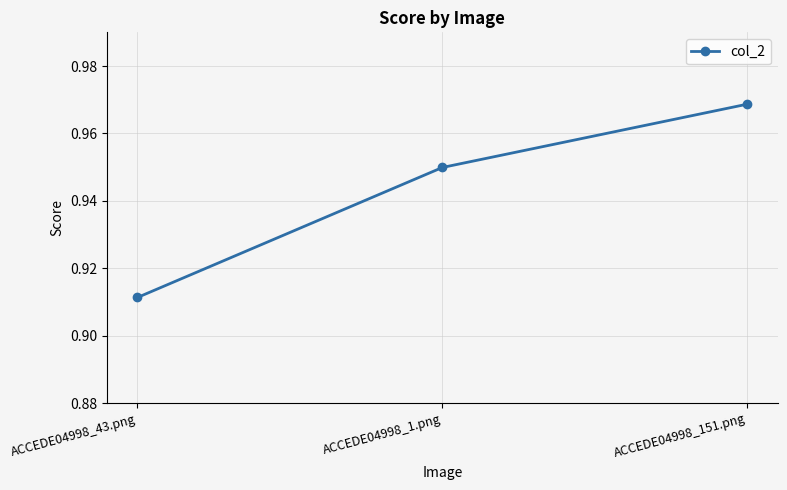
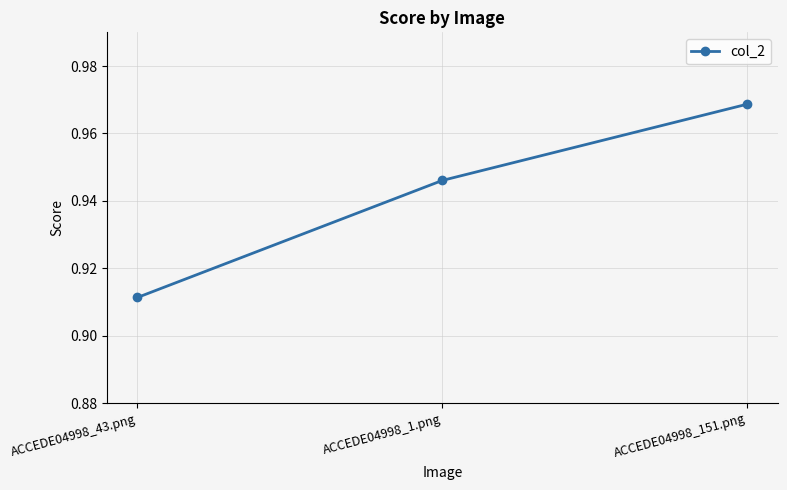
  {
    "ACCEDE04998_43.png": 0.911,
-   "ACCEDE04998_1.png": 0.950,
+   "ACCEDE04998_1.png": 0.946,
    "ACCEDE04998_151.png": 0.969
  }
